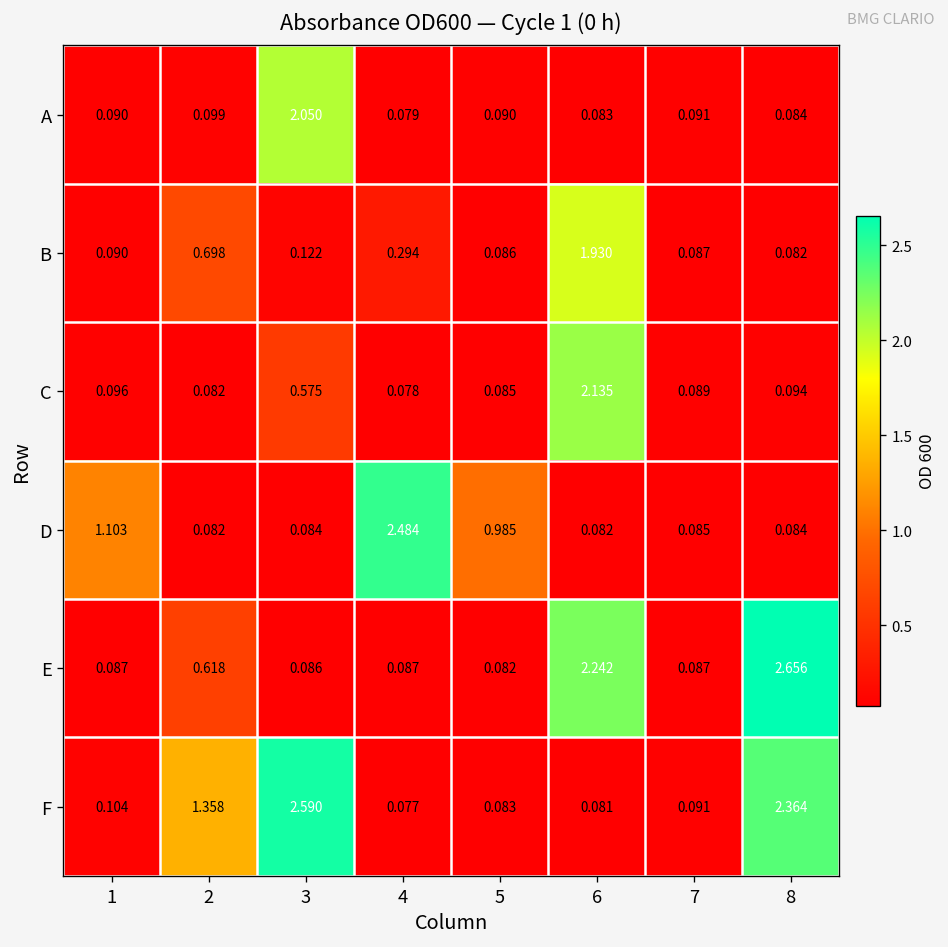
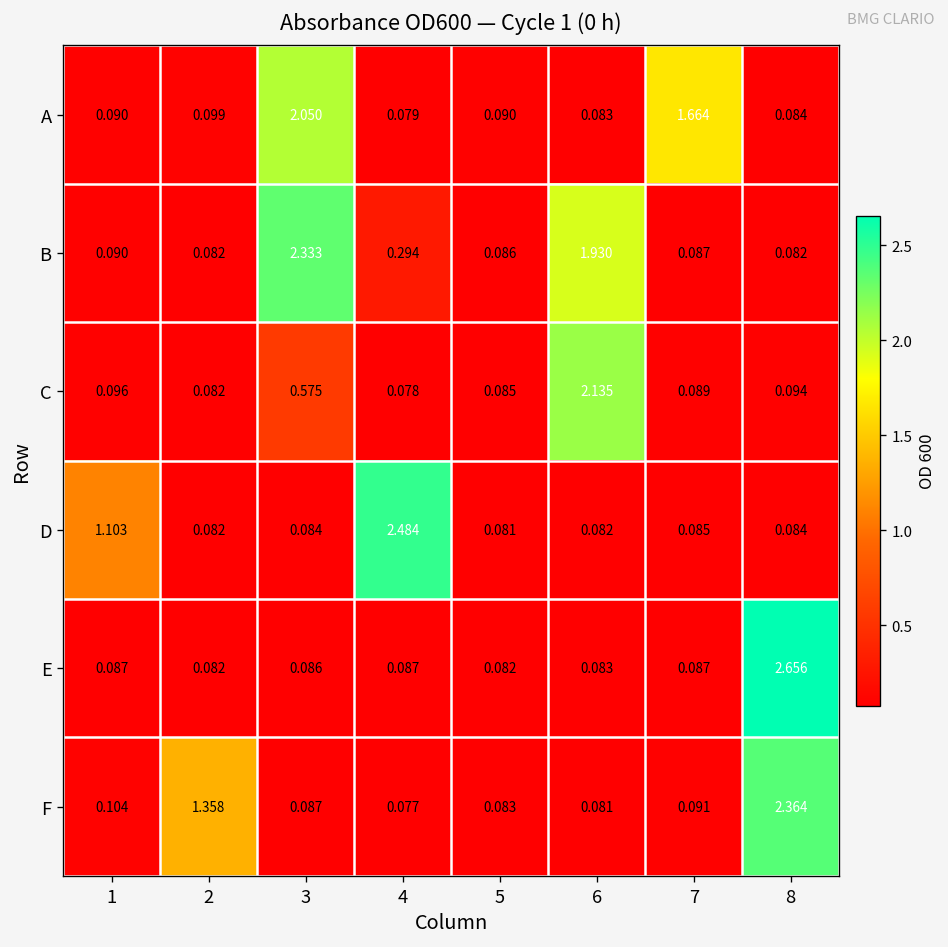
  {
    "A": {
      "1": 0.090,
      "2": 0.099,
      "3": 2.050,
      "4": 0.079,
      "5": 0.090,
      "6": 0.083,
-     "7": 0.091,
+     "7": 1.664,
      "8": 0.084
    },
    "B": {
      "1": 0.090,
-     "2": 0.698,
-     "3": 0.122,
+     "2": 0.082,
+     "3": 2.333,
      "4": 0.294,
      "5": 0.086,
      "6": 1.930,
      "7": 0.087,
      "8": 0.082
    },
    "C": {
      "1": 0.096,
      "2": 0.082,
      "3": 0.575,
      "4": 0.078,
      "5": 0.085,
      "6": 2.135,
      "7": 0.089,
      "8": 0.094
    },
    "D": {
      "1": 1.103,
      "2": 0.082,
      "3": 0.084,
      "4": 2.484,
-     "5": 0.985,
+     "5": 0.081,
      "6": 0.082,
      "7": 0.085,
      "8": 0.084
    },
    "E": {
      "1": 0.087,
-     "2": 0.618,
+     "2": 0.082,
      "3": 0.086,
      "4": 0.087,
      "5": 0.082,
-     "6": 2.242,
+     "6": 0.083,
      "7": 0.087,
      "8": 2.656
    },
    "F": {
      "1": 0.104,
      "2": 1.358,
-     "3": 2.590,
+     "3": 0.087,
      "4": 0.077,
      "5": 0.083,
      "6": 0.081,
      "7": 0.091,
      "8": 2.364
    }
  }
